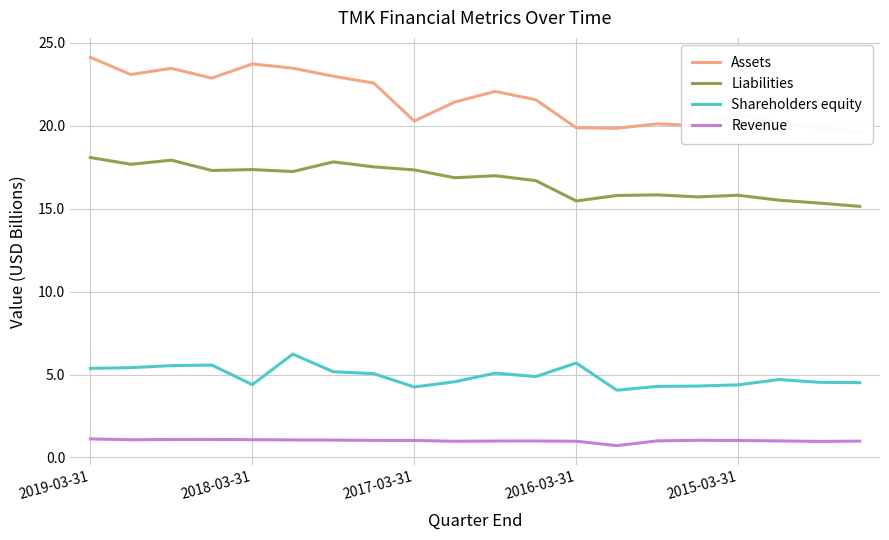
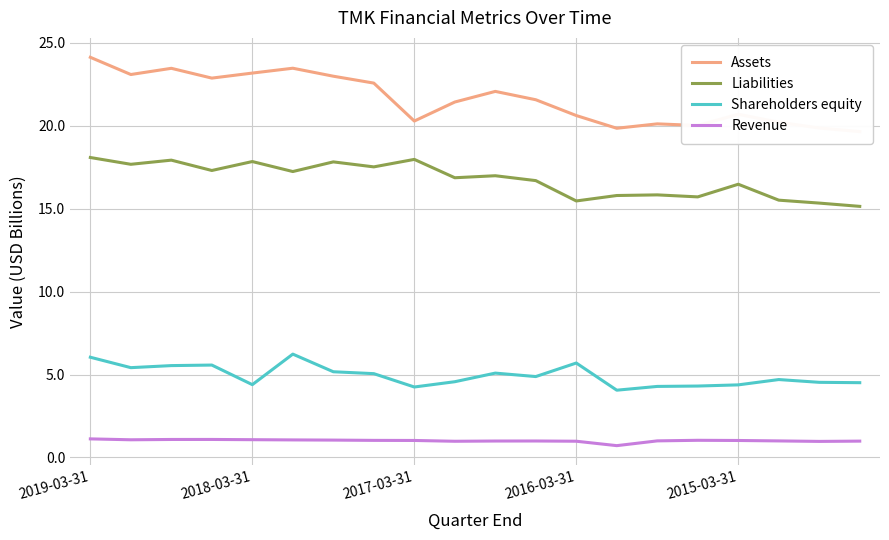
  {
    "Assets": {
      "2019-03-31": 24.1,
-     "2018-03-31": 23.7,
+     "2018-03-31": 23.2,
      "2017-03-31": 20.3,
-     "2016-03-31": 19.9
+     "2016-03-31": 20.6
    },
    "Liabilities": {
      "2019-03-31": 18.1,
-     "2018-03-31": 17.4,
-     "2017-03-31": 17.3,
+     "2018-03-31": 17.8,
+     "2017-03-31": 18.0,
      "2016-03-31": 15.5,
-     "2015-03-31": 15.8
+     "2015-03-31": 16.5
    },
    "Shareholders equity": {
-     "2019-03-31": 5.4,
+     "2019-03-31": 6.0,
      "2018-03-31": 4.4,
      "2017-03-31": 4.2,
      "2016-03-31": 5.7,
      "2015-03-31": 4.4
    },
    "Revenue": {
      "2019-03-31": 1.1,
      "2018-03-31": 1.1,
      "2017-03-31": 1.0,
      "2016-03-31": 1.0,
      "2015-03-31": 1.0
    }
  }
